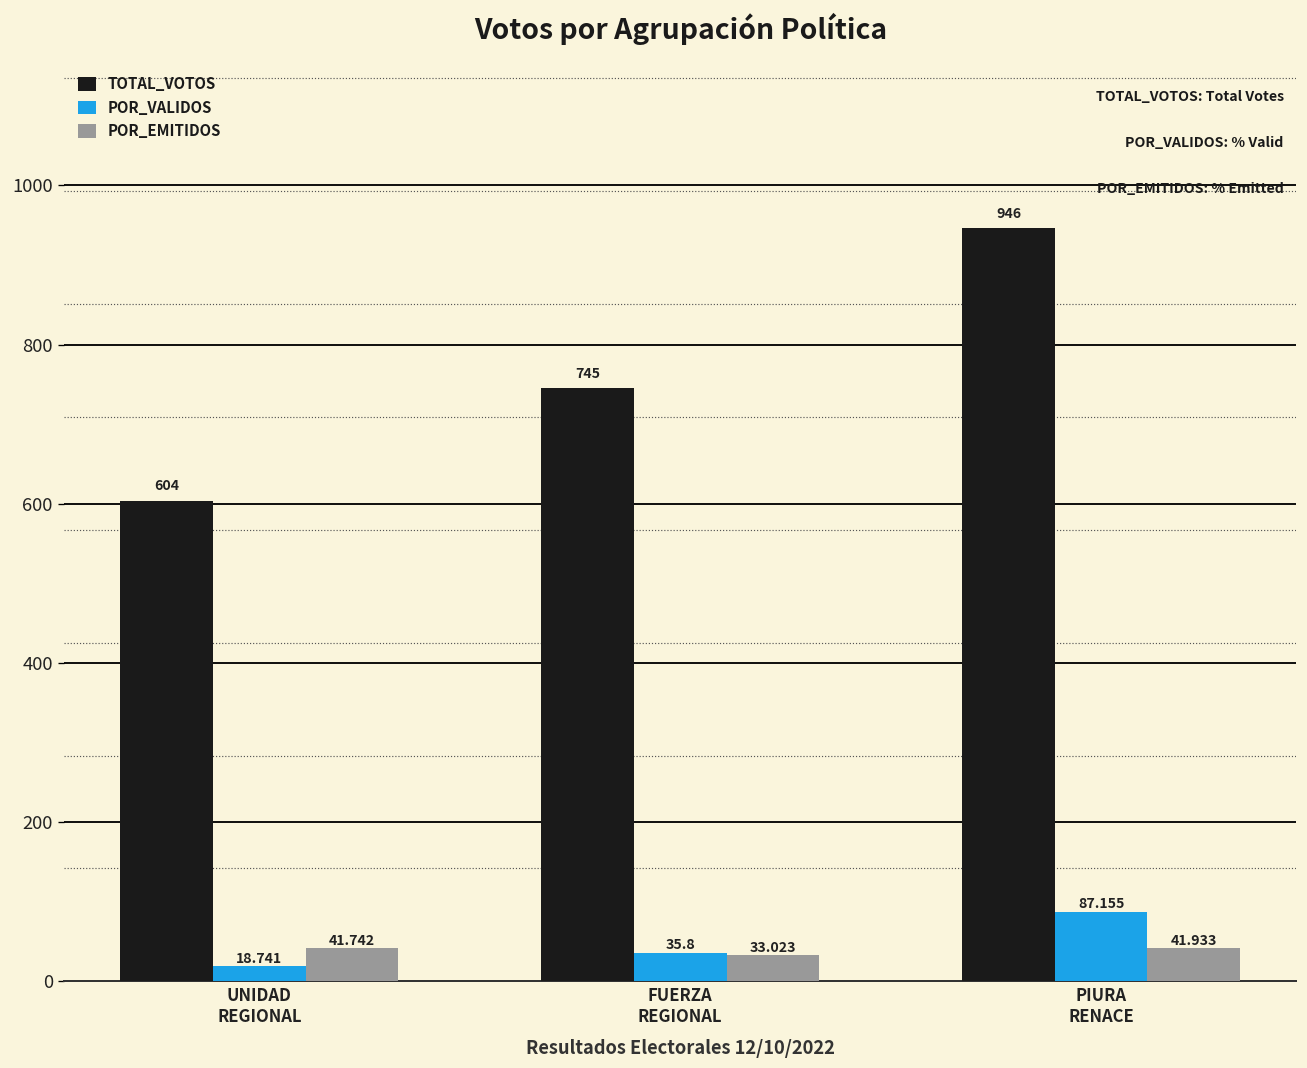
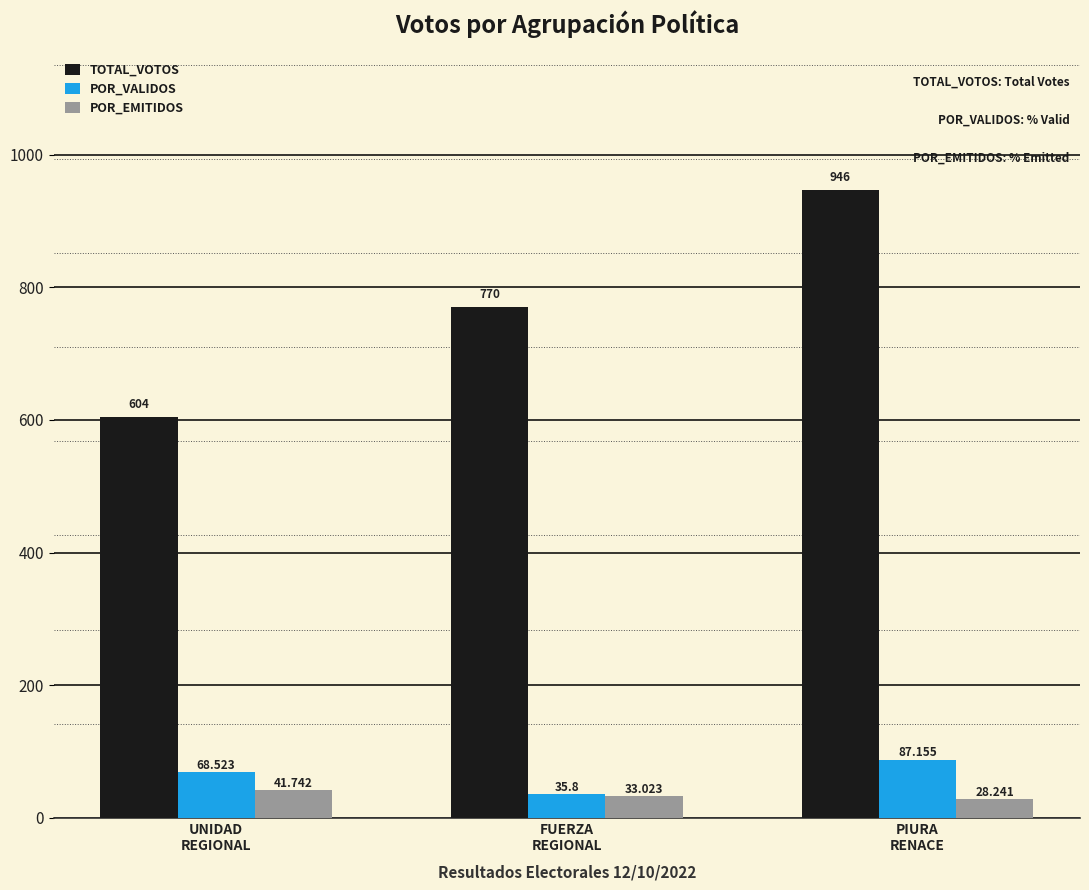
  {
    "TOTAL_VOTOS": {
      "UNIDAD REGIONAL": 604,
-     "FUERZA REGIONAL": 745,
+     "FUERZA REGIONAL": 770,
      "PIURA RENACE": 946
    },
    "POR_VALIDOS": {
-     "UNIDAD REGIONAL": 18.741,
+     "UNIDAD REGIONAL": 68.523,
      "FUERZA REGIONAL": 35.8,
      "PIURA RENACE": 87.155
    },
    "POR_EMITIDOS": {
      "UNIDAD REGIONAL": 41.742,
      "FUERZA REGIONAL": 33.023,
-     "PIURA RENACE": 41.933
+     "PIURA RENACE": 28.241
    }
  }
